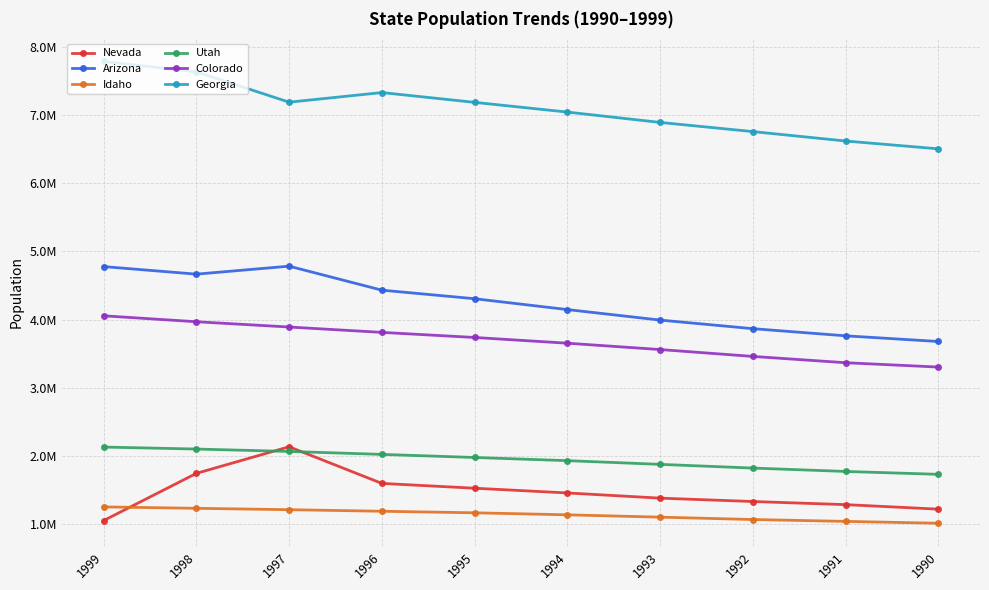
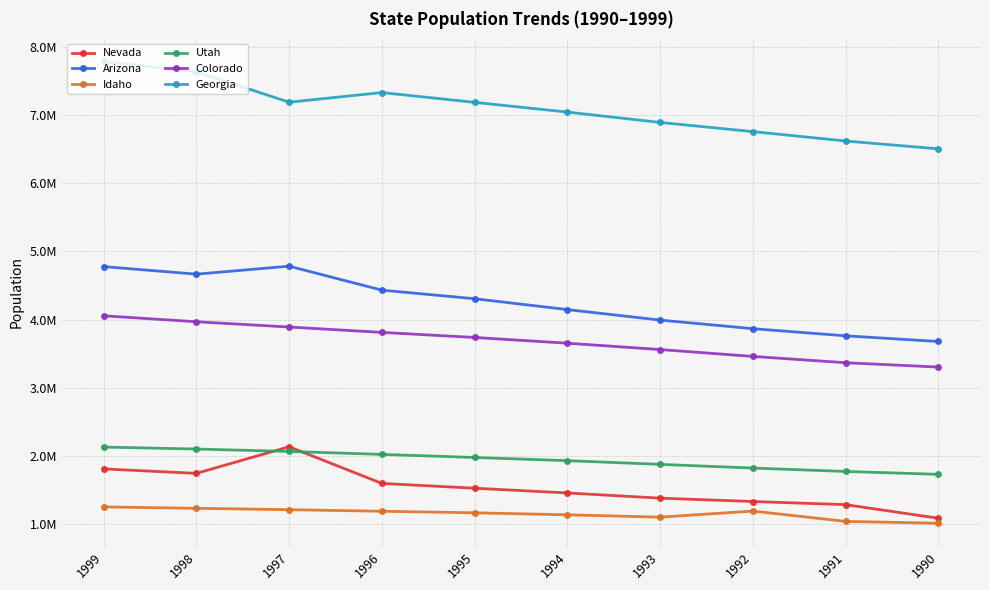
  {
    "Nevada": {
-     "1999": 1100000,
+     "1999": 1800000,
      "1998": 1700000,
      "1997": 2100000,
      "1996": 1600000,
      "1995": 1500000,
      "1994": 1500000,
      "1993": 1400000,
      "1992": 1300000,
      "1991": 1300000,
-     "1990": 1200000
+     "1990": 1100000
    },
    "Arizona": {
      "1999": 4800000,
      "1998": 4700000,
      "1997": 4800000,
      "1996": 4400000,
      "1995": 4300000,
      "1994": 4100000,
      "1993": 4000000,
      "1992": 3900000,
      "1991": 3800000,
      "1990": 3700000
    },
    "Idaho": {
      "1999": 1300000,
      "1998": 1200000,
      "1997": 1200000,
      "1996": 1200000,
      "1995": 1200000,
      "1994": 1100000,
      "1993": 1100000,
-     "1992": 1100000,
+     "1992": 1200000,
      "1991": 1000000,
      "1990": 1000000
    },
    "Utah": {
      "1999": 2100000,
      "1998": 2100000,
      "1997": 2100000,
      "1996": 2000000,
      "1995": 2000000,
      "1994": 1900000,
      "1993": 1900000,
      "1992": 1800000,
      "1991": 1800000,
      "1990": 1700000
    },
    "Colorado": {
      "1999": 4100000,
      "1998": 4000000,
      "1997": 3900000,
      "1996": 3800000,
      "1995": 3700000,
      "1994": 3700000,
      "1993": 3600000,
      "1992": 3500000,
      "1991": 3400000,
      "1990": 3300000
    },
    "Georgia": {
      "1997": 7200000,
      "1996": 7300000,
      "1995": 7200000,
      "1994": 7000000,
      "1993": 6900000,
      "1992": 6800000,
      "1991": 6600000,
      "1990": 6500000
    }
  }
